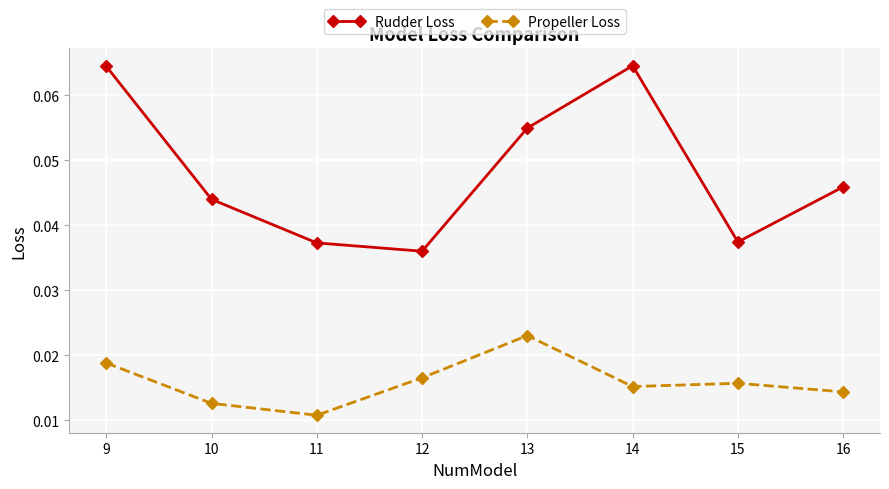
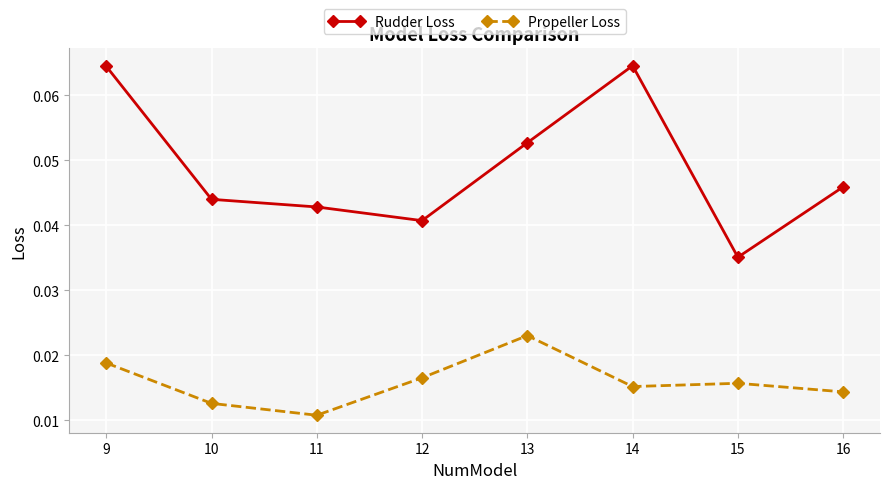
  {
    "Rudder Loss": {
      "9": 0.064,
      "10": 0.044,
-     "11": 0.037,
-     "12": 0.036,
-     "13": 0.055,
+     "11": 0.043,
+     "12": 0.041,
+     "13": 0.053,
      "14": 0.065,
-     "15": 0.037,
+     "15": 0.035,
      "16": 0.046
    },
    "Propeller Loss": {
      "9": 0.019,
      "10": 0.013,
      "11": 0.011,
      "12": 0.017,
      "13": 0.023,
      "14": 0.015,
      "15": 0.016,
      "16": 0.014
    }
  }
